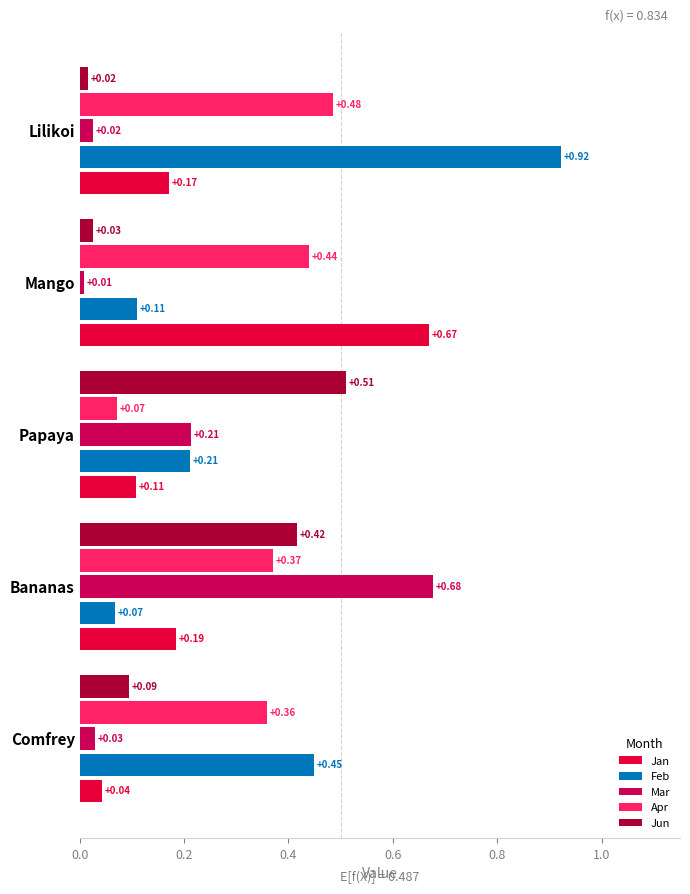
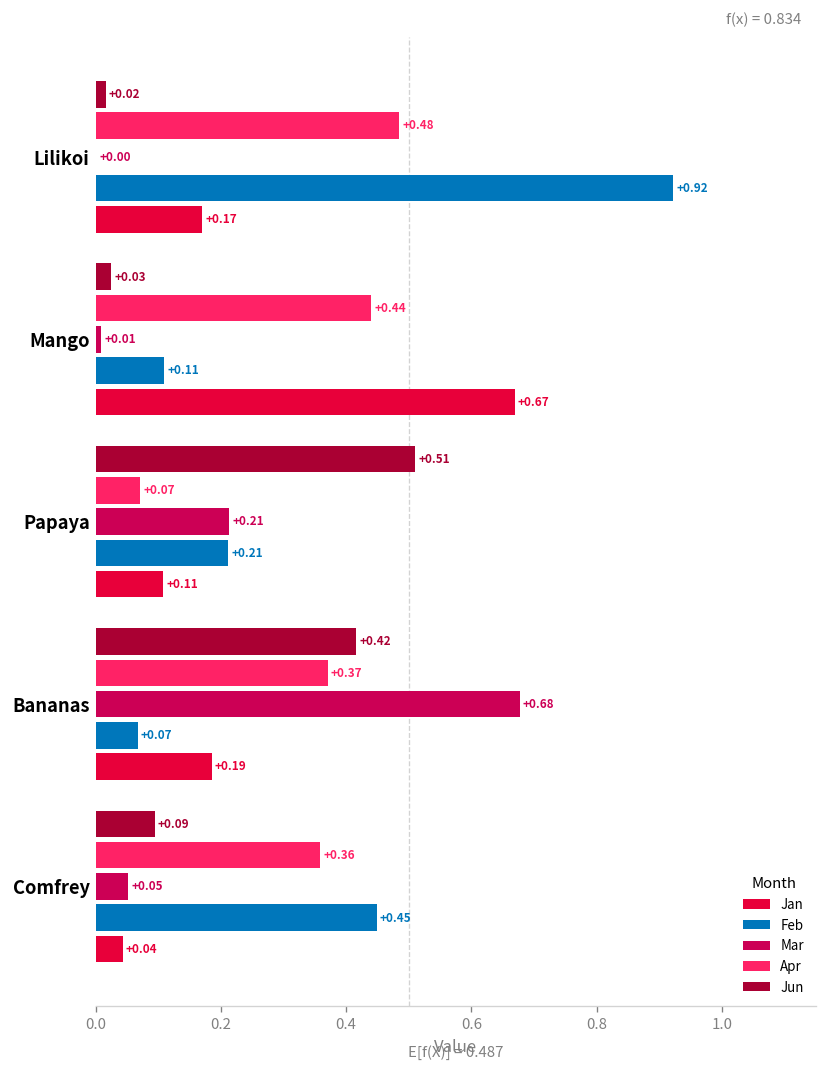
  {
-   "Lilikoi": "+0.02",
+   "Lilikoi": "+0.00",
    "Mango": "+0.01",
    "Papaya": "+0.21",
    "Bananas": "+0.68",
-   "Comfrey": "+0.03"
+   "Comfrey": "+0.05"
  }
